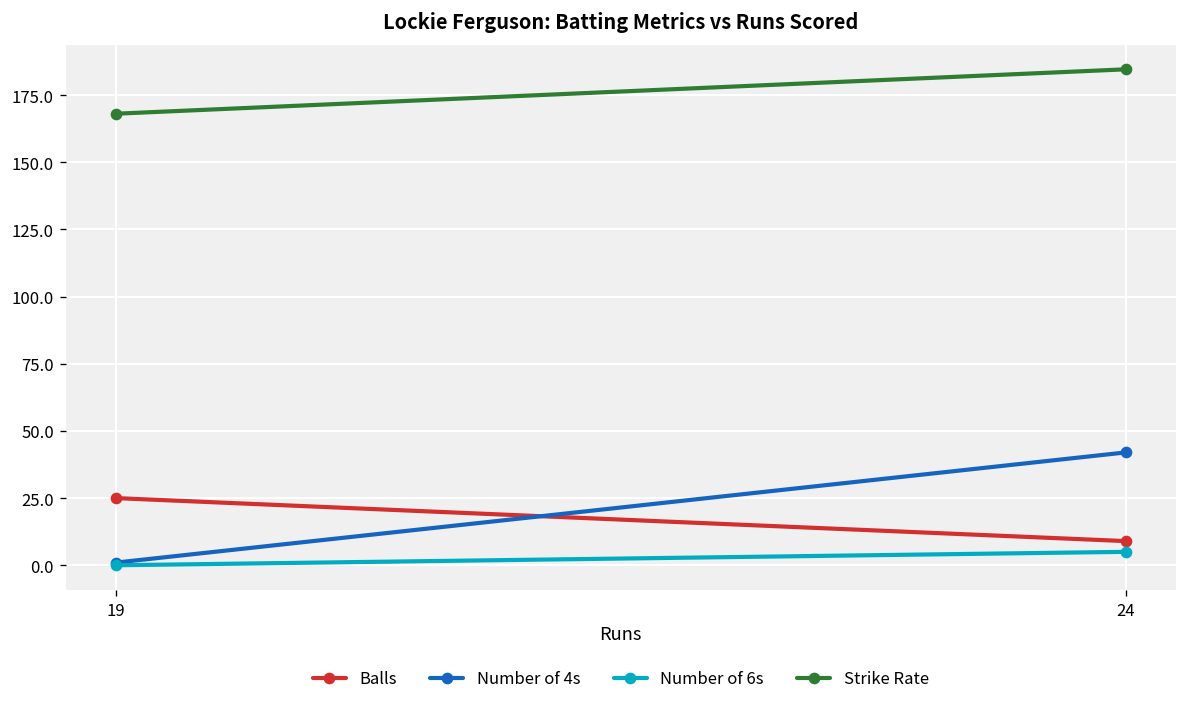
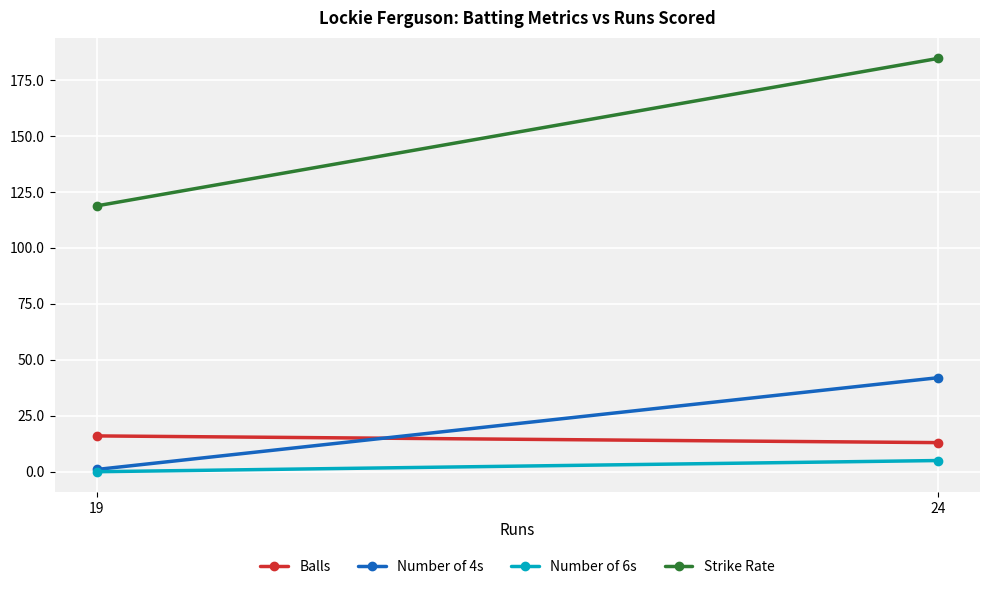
  {
    "Balls": {
-     "19": 25,
-     "24": 9
+     "19": 16,
+     "24": 13
    },
    "Number of 4s": {
      "24": 42
    },
    "Number of 6s": {
      "24": 5
    },
    "Strike Rate": {
-     "19": 168,
+     "19": 119,
      "24": 185
    }
  }
